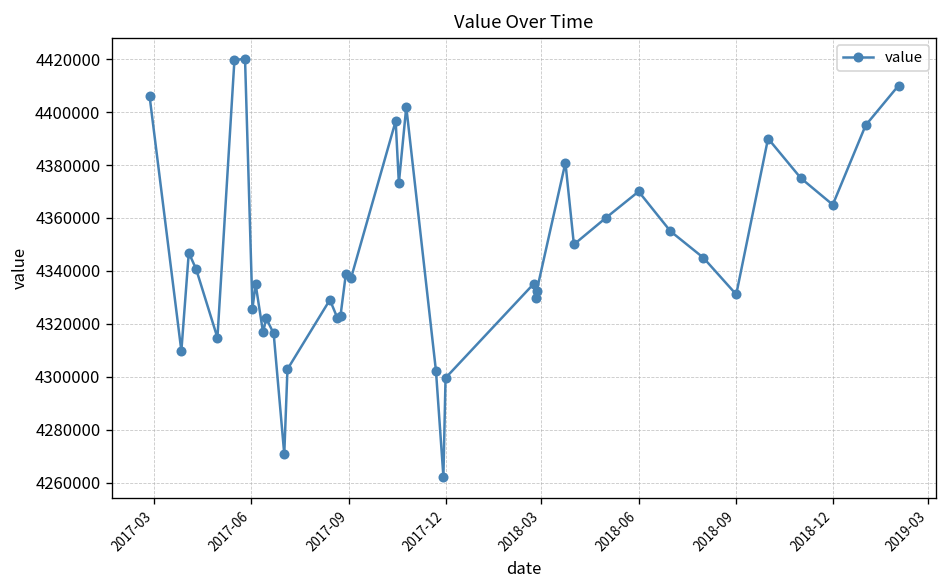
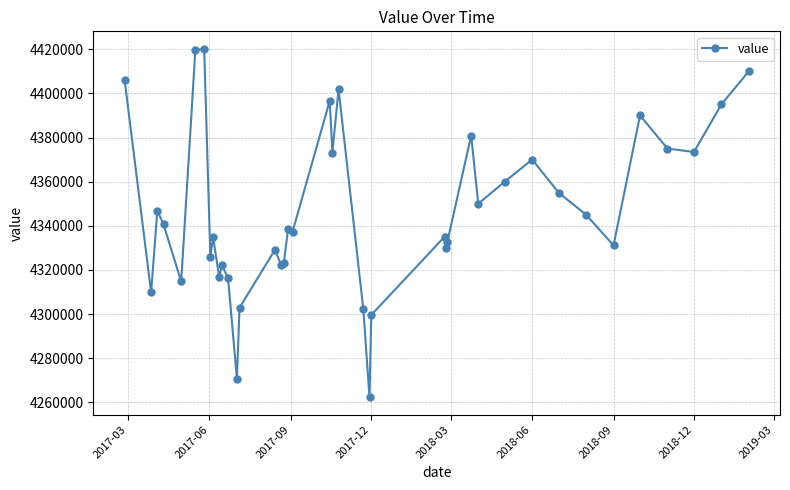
  {
    "2017-12": 4300000,
    "2018-06": 4370000,
    "2018-09": 4331000,
-   "2018-12": 4365000
+   "2018-12": 4373000
  }
